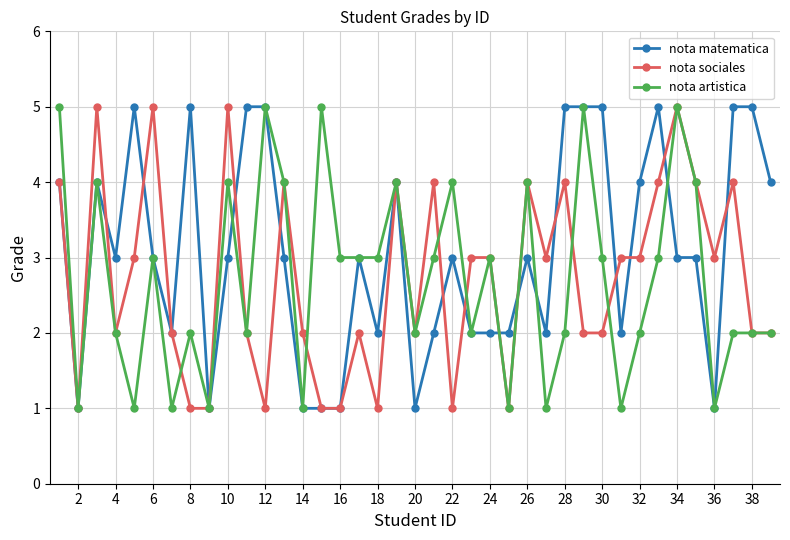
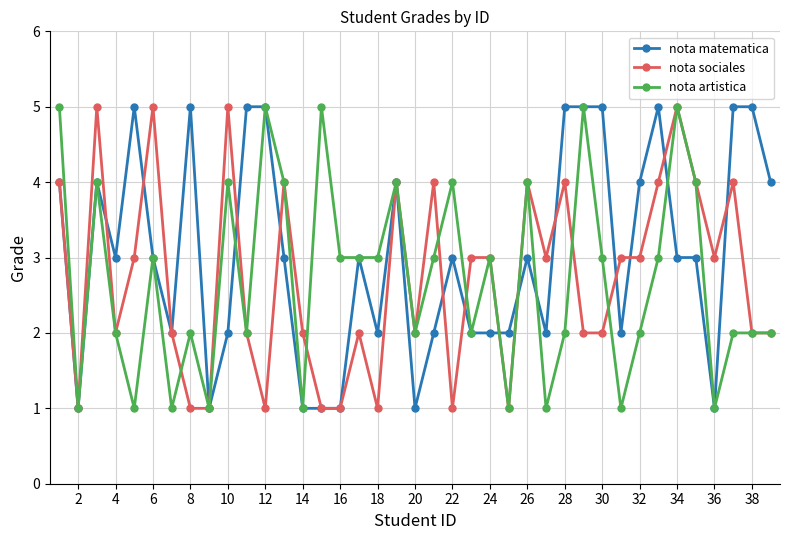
  {
    "nota matematica": {
      "4": 3,
      "8": 5,
-     "10": 3,
+     "10": 2,
      "18": 2,
      "20": 1,
      "22": 3,
      "24": 2,
      "26": 3,
      "28": 5,
      "30": 5,
      "32": 4,
      "34": 3,
      "38": 5
    },
    "nota sociales": {
      "6": 5,
      "8": 1,
      "10": 5,
      "12": 1,
      "14": 2,
      "18": 1,
      "22": 1,
      "28": 4,
      "30": 2,
      "32": 3,
      "36": 3
    },
    "nota artistica": {
      "8": 2,
      "10": 4,
      "16": 3,
      "18": 3,
      "22": 4,
      "28": 2,
      "30": 3,
      "32": 2
    }
  }
